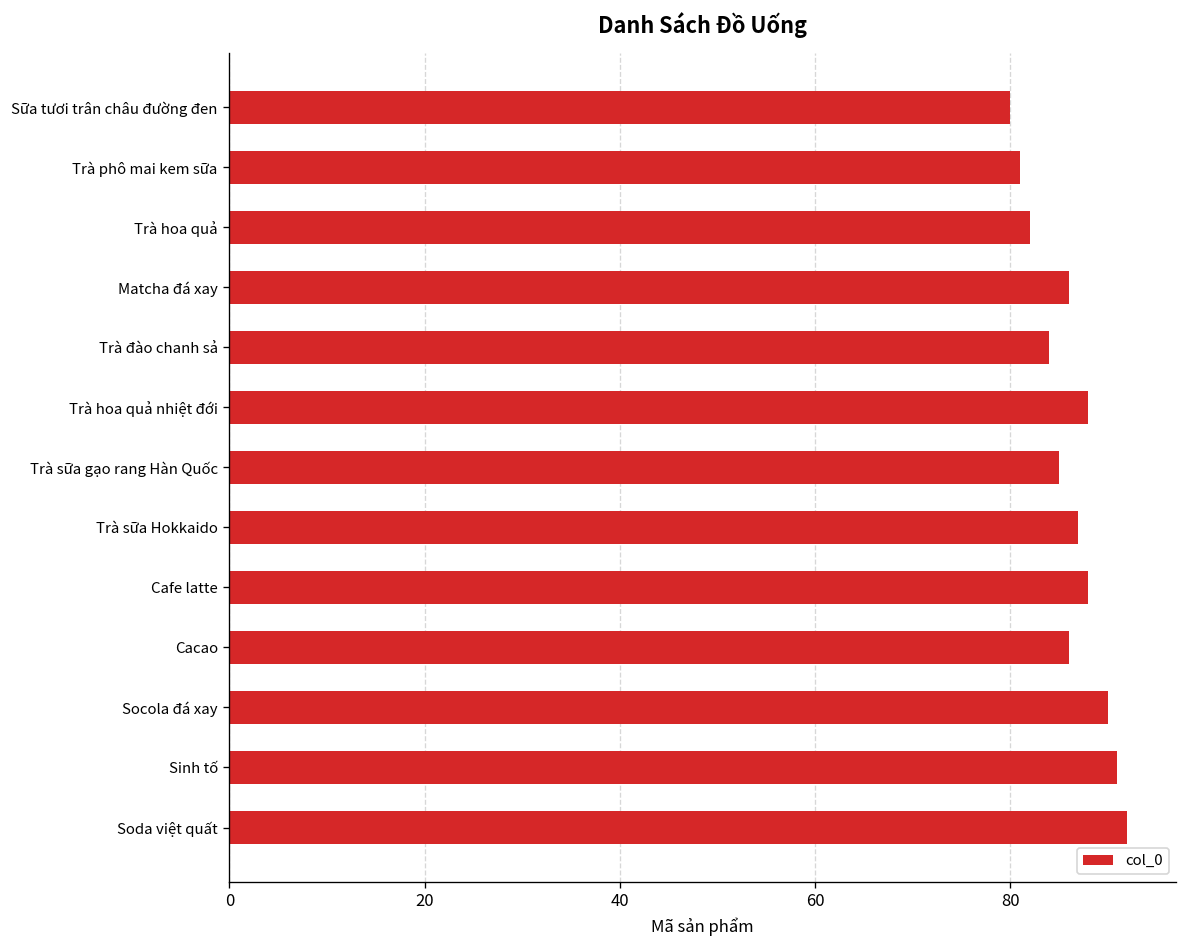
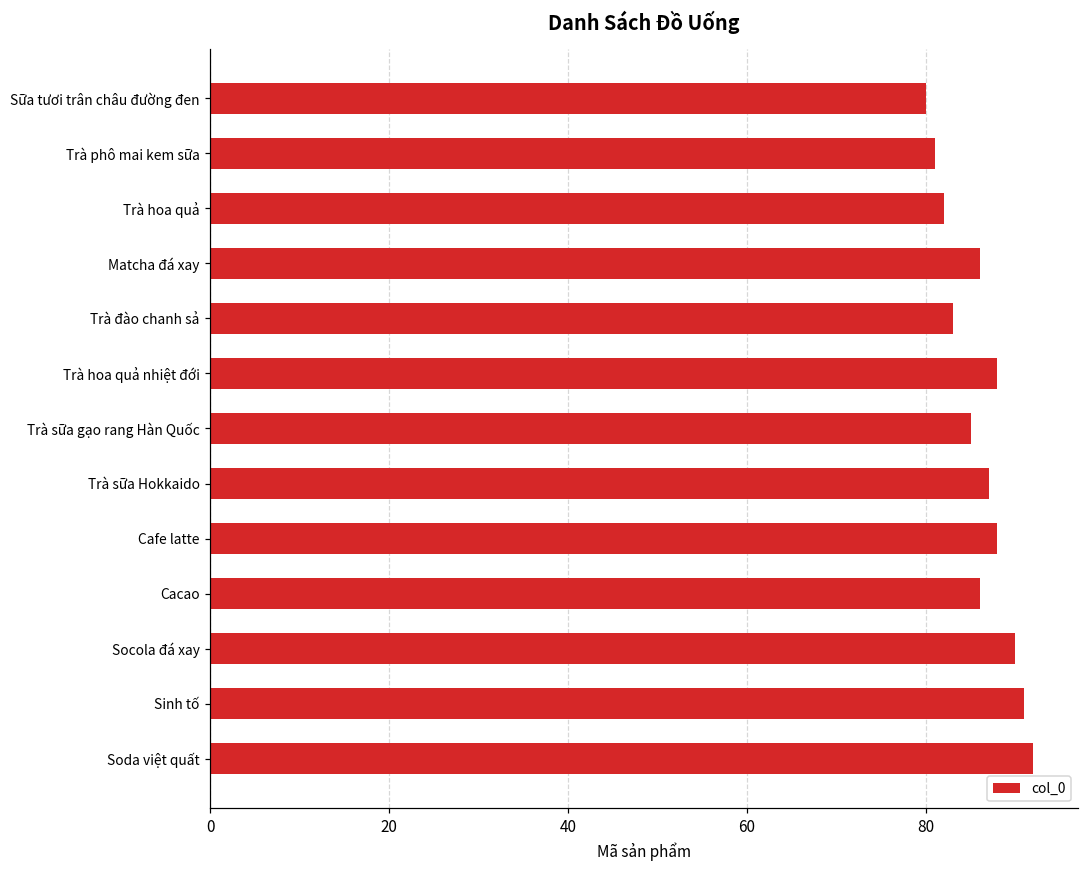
  {
    "Sữa tươi trân châu đường đen": 80,
    "Trà phô mai kem sữa": 81,
    "Trà hoa quả": 82,
    "Matcha đá xay": 86,
-   "Trà đào chanh sả": 84,
+   "Trà đào chanh sả": 83,
    "Trà hoa quả nhiệt đới": 88,
    "Trà sữa gạo rang Hàn Quốc": 85,
    "Trà sữa Hokkaido": 87,
    "Cafe latte": 88,
    "Cacao": 86,
    "Socola đá xay": 90,
    "Sinh tố": 91,
    "Soda việt quất": 92
  }
